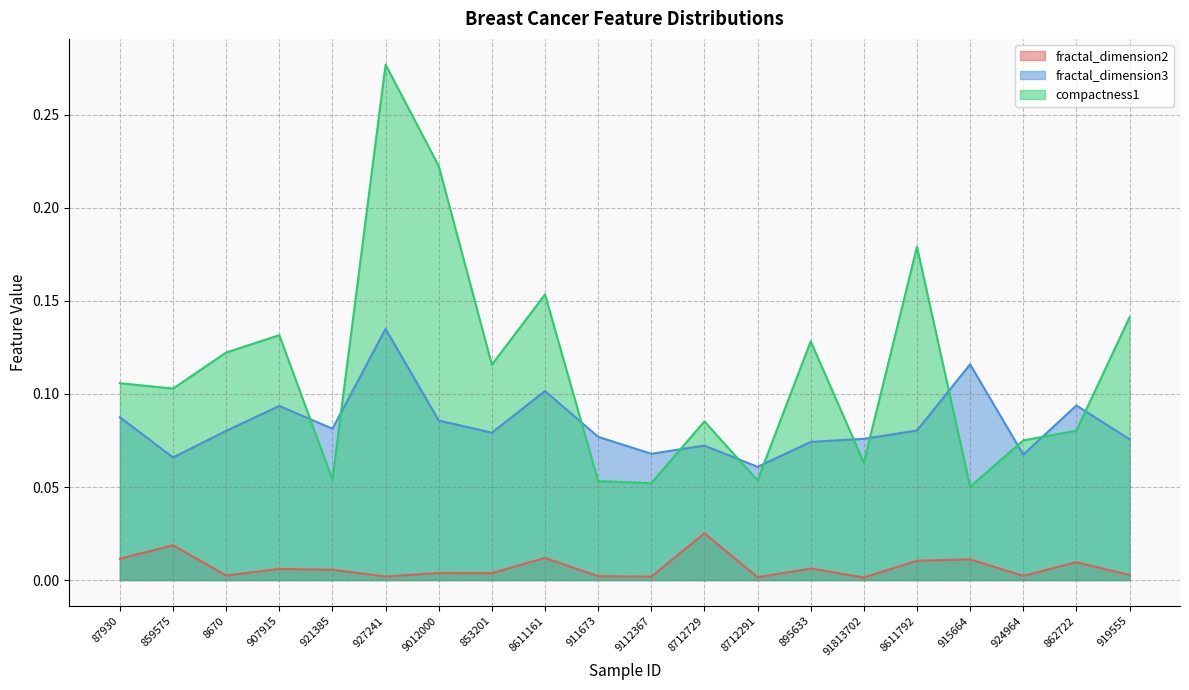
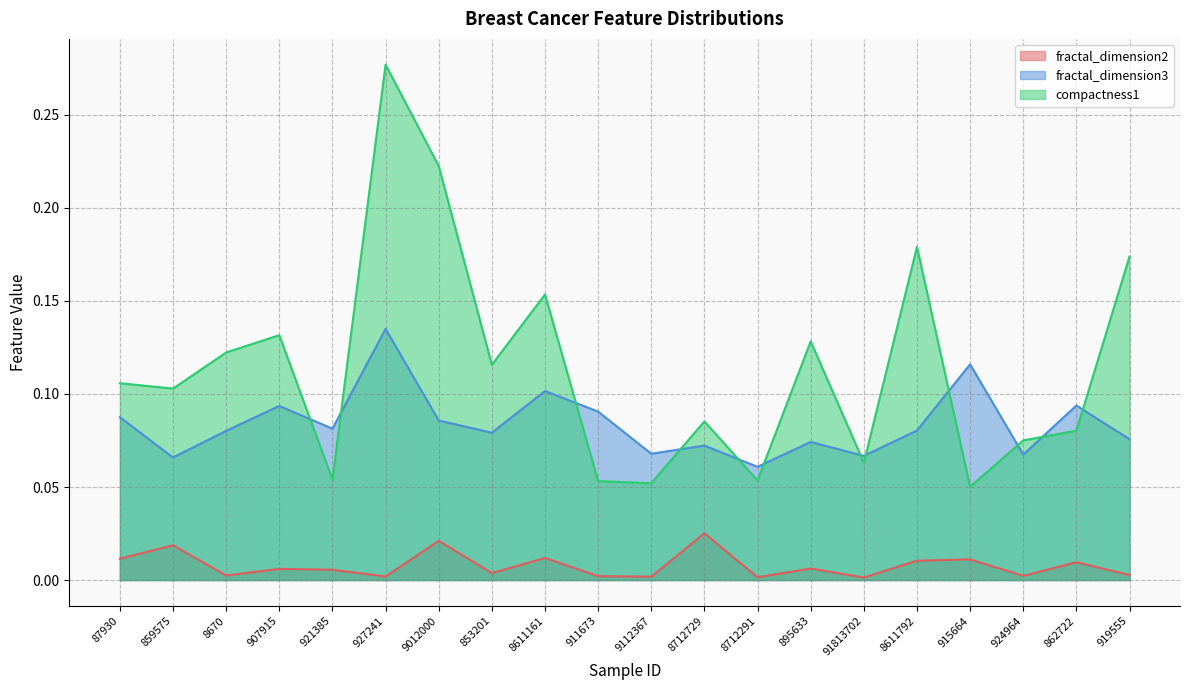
  {
    "fractal_dimension2": {
      "87930": 0.011,
      "859575": 0.019,
      "8670": 0.002,
      "907915": 0.006,
      "921385": 0.006,
      "927241": 0.002,
-     "9012000": 0.004,
+     "9012000": 0.021,
      "853201": 0.004,
      "8611161": 0.012,
      "911673": 0.002,
      "9112367": 0.002,
      "8712729": 0.025,
      "8712291": 0.002,
      "895633": 0.006,
      "91813702": 0.001,
      "8611792": 0.010,
      "915664": 0.011,
      "924964": 0.002,
      "862722": 0.010,
      "919555": 0.003
    },
    "fractal_dimension3": {
      "87930": 0.088,
      "859575": 0.066,
      "8670": 0.080,
      "907915": 0.094,
      "921385": 0.081,
      "927241": 0.135,
      "9012000": 0.086,
      "853201": 0.079,
      "8611161": 0.102,
-     "911673": 0.077,
+     "911673": 0.091,
      "9112367": 0.068,
      "8712729": 0.072,
      "8712291": 0.061,
      "895633": 0.074,
-     "91813702": 0.076,
+     "91813702": 0.067,
      "8611792": 0.080,
      "915664": 0.116,
      "924964": 0.067,
      "862722": 0.094,
      "919555": 0.076
    },
    "compactness1": {
      "87930": 0.106,
      "859575": 0.103,
      "8670": 0.122,
      "907915": 0.132,
      "921385": 0.054,
      "927241": 0.277,
      "9012000": 0.223,
      "853201": 0.116,
      "8611161": 0.154,
      "911673": 0.053,
      "9112367": 0.052,
      "8712729": 0.085,
      "8712291": 0.054,
      "895633": 0.128,
      "91813702": 0.063,
      "8611792": 0.179,
      "915664": 0.050,
      "924964": 0.075,
      "862722": 0.080,
-     "919555": 0.141
+     "919555": 0.174
    }
  }
